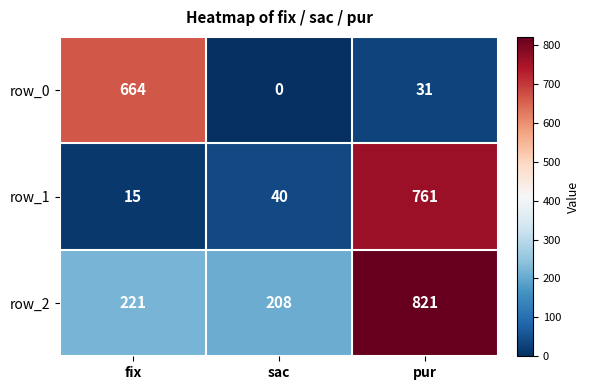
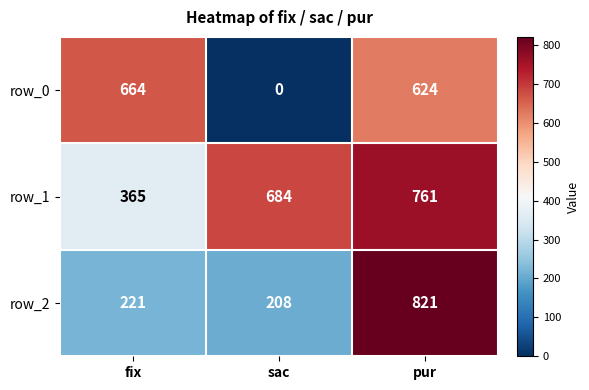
  {
    "row_0": {
      "fix": 664,
      "sac": 0,
-     "pur": 31
+     "pur": 624
    },
    "row_1": {
-     "fix": 15,
-     "sac": 40,
+     "fix": 365,
+     "sac": 684,
      "pur": 761
    },
    "row_2": {
      "fix": 221,
      "sac": 208,
      "pur": 821
    }
  }
